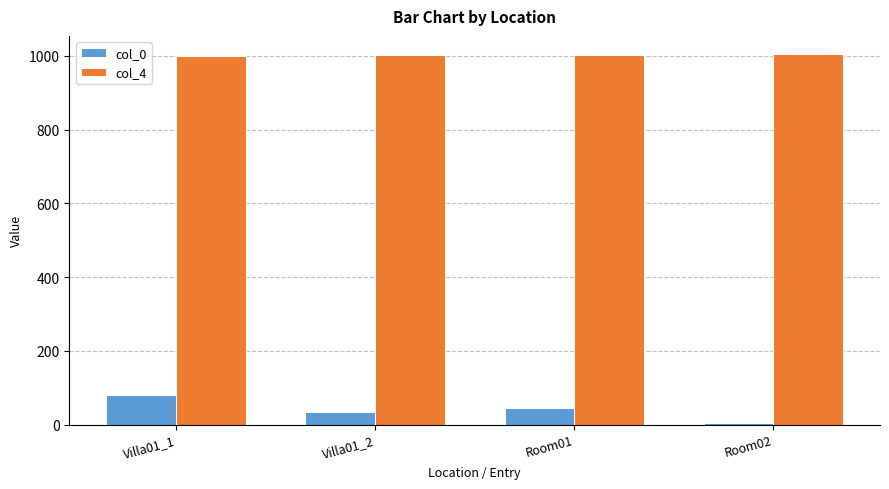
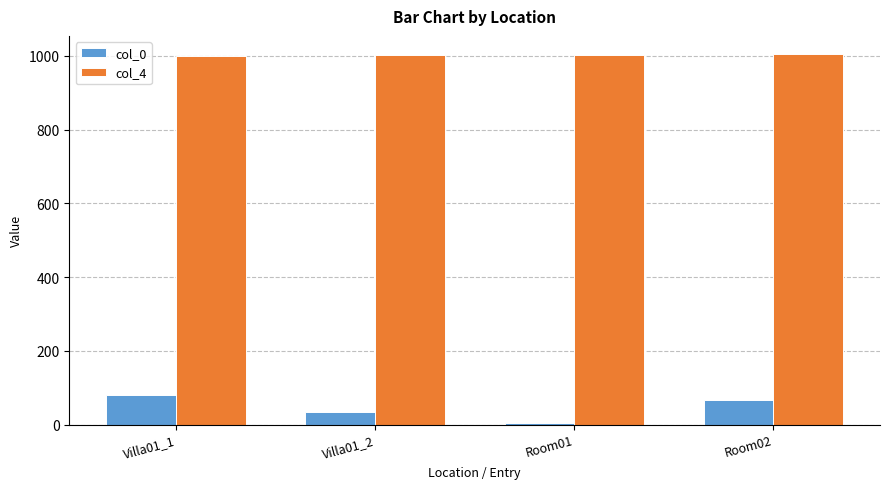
  {
    "col_0": {
      "Villa01_1": 80,
      "Villa01_2": 40,
-     "Room01": 50,
-     "Room02": 0
+     "Room01": 0,
+     "Room02": 70
    },
    "col_4": {
      "Villa01_1": 1000,
      "Villa01_2": 1000,
      "Room01": 1000,
      "Room02": 1000
    }
  }
